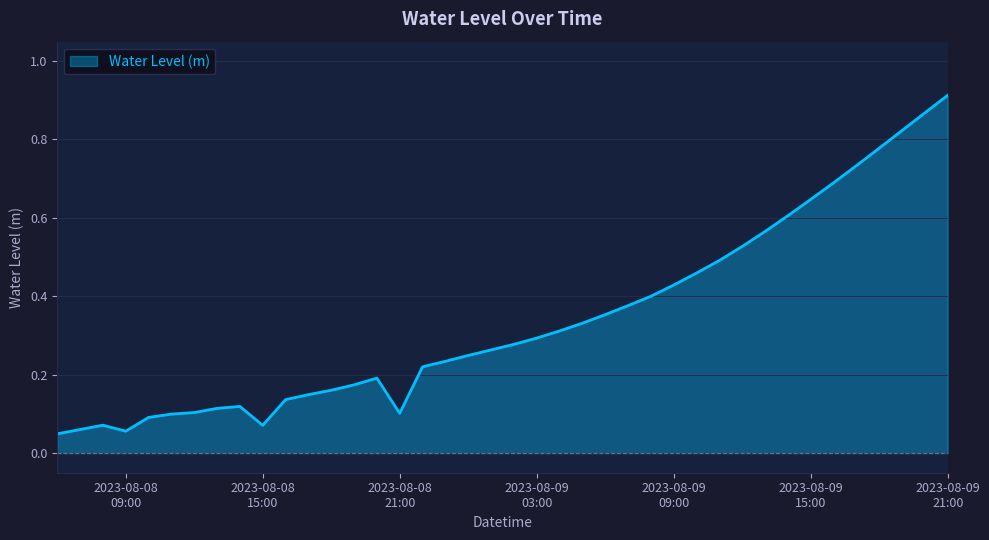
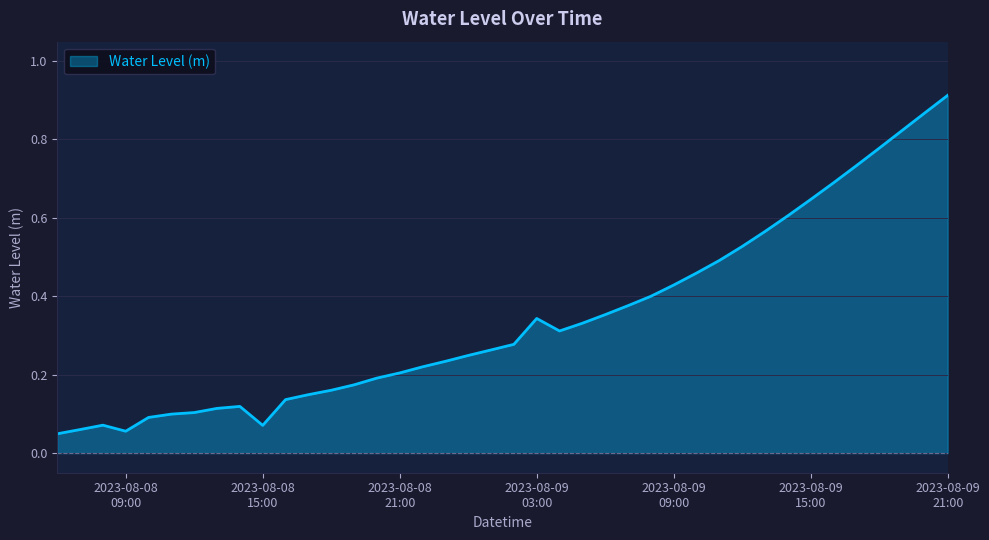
  {
    "2023-08-08 09:00": 0.06,
    "2023-08-08 15:00": 0.07,
-   "2023-08-08 21:00": 0.10,
-   "2023-08-09 03:00": 0.29,
+   "2023-08-08 21:00": 0.20,
+   "2023-08-09 03:00": 0.34,
    "2023-08-09 09:00": 0.43,
    "2023-08-09 15:00": 0.65,
    "2023-08-09 21:00": 0.91
  }
